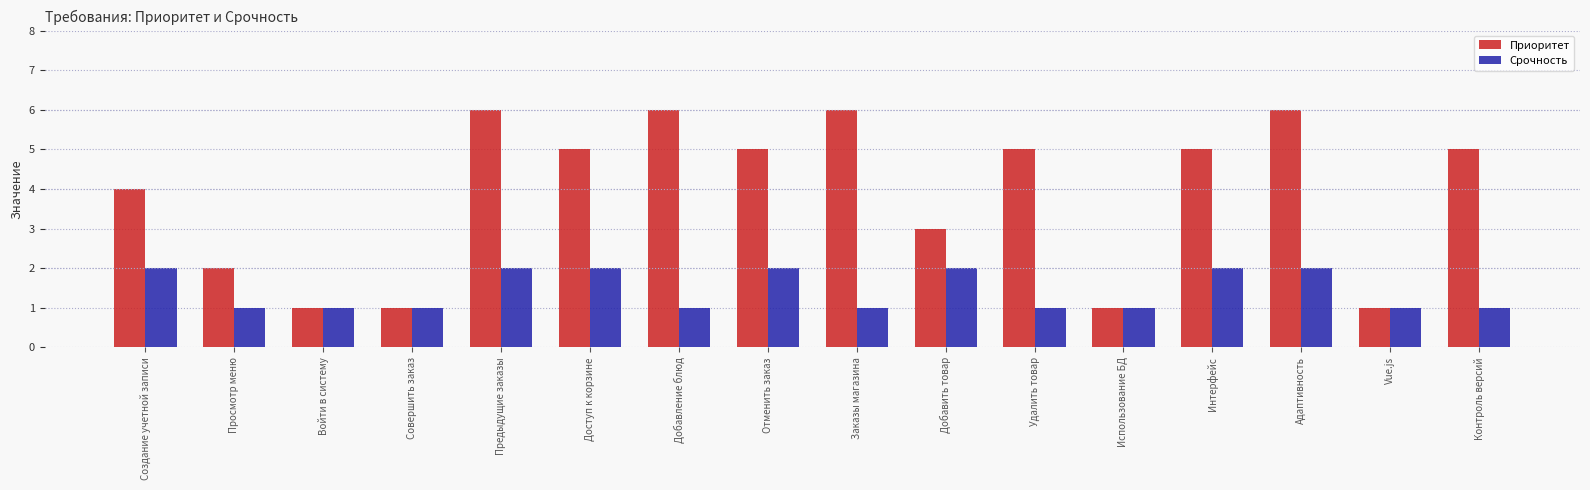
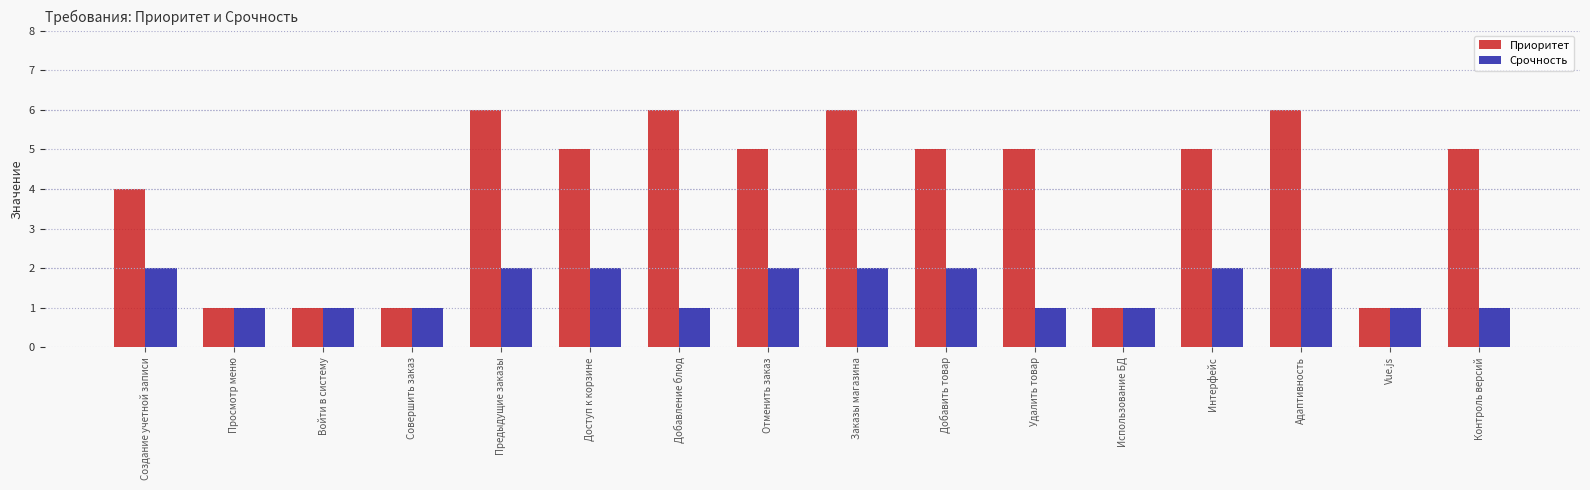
  {
    "Приоритет": {
      "Создание учетной записи": 4,
-     "Просмотр меню": 2,
+     "Просмотр меню": 1,
      "Войти в систему": 1,
      "Совершить заказ": 1,
      "Предыдущие заказы": 6,
      "Доступ к корзине": 5,
      "Добавление блюд": 6,
      "Отменить заказ": 5,
      "Заказы магазина": 6,
-     "Добавить товар": 3,
+     "Добавить товар": 5,
      "Удалить товар": 5,
      "Использование БД": 1,
      "Интерфейс": 5,
      "Адаптивность": 6,
      "Vue.js": 1,
      "Контроль версий": 5
    },
    "Срочность": {
      "Создание учетной записи": 2,
      "Просмотр меню": 1,
      "Войти в систему": 1,
      "Совершить заказ": 1,
      "Предыдущие заказы": 2,
      "Доступ к корзине": 2,
      "Добавление блюд": 1,
      "Отменить заказ": 2,
-     "Заказы магазина": 1,
+     "Заказы магазина": 2,
      "Добавить товар": 2,
      "Удалить товар": 1,
      "Использование БД": 1,
      "Интерфейс": 2,
      "Адаптивность": 2,
      "Vue.js": 1,
      "Контроль версий": 1
    }
  }
